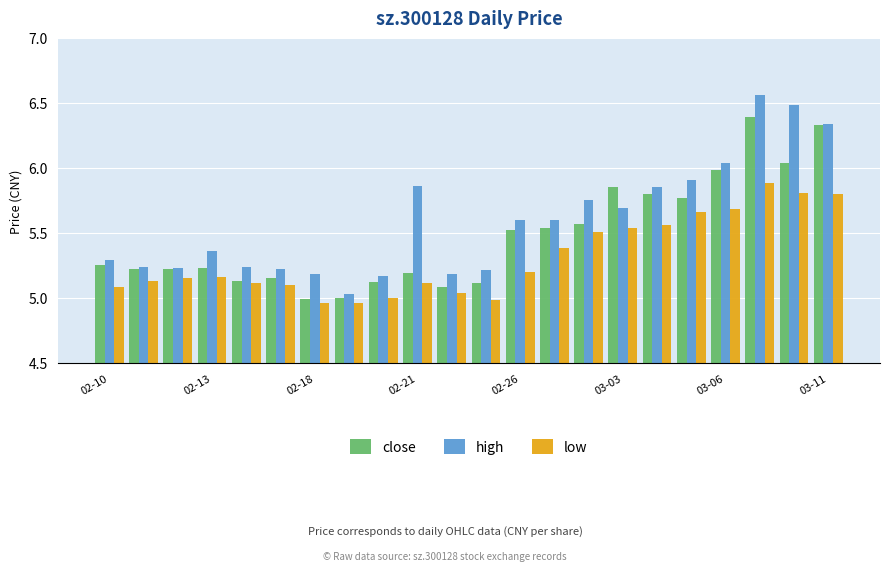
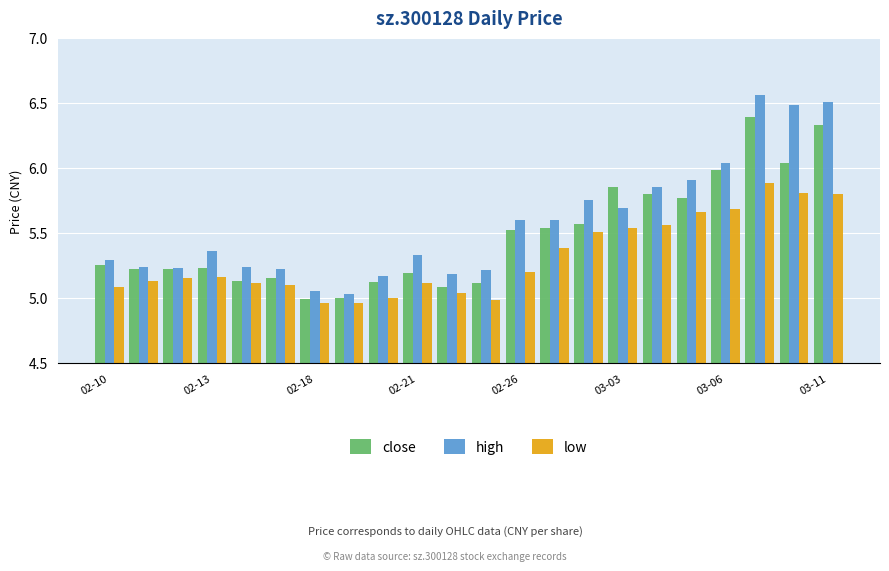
  {
    "high": {
      "02-10": 5.29,
      "02-13": 5.36,
-     "02-18": 5.18,
-     "02-21": 5.86,
+     "02-18": 5.05,
+     "02-21": 5.33,
      "02-26": 5.60,
      "03-03": 5.69,
      "03-06": 6.04,
-     "03-11": 6.34
+     "03-11": 6.51
    }
  }
